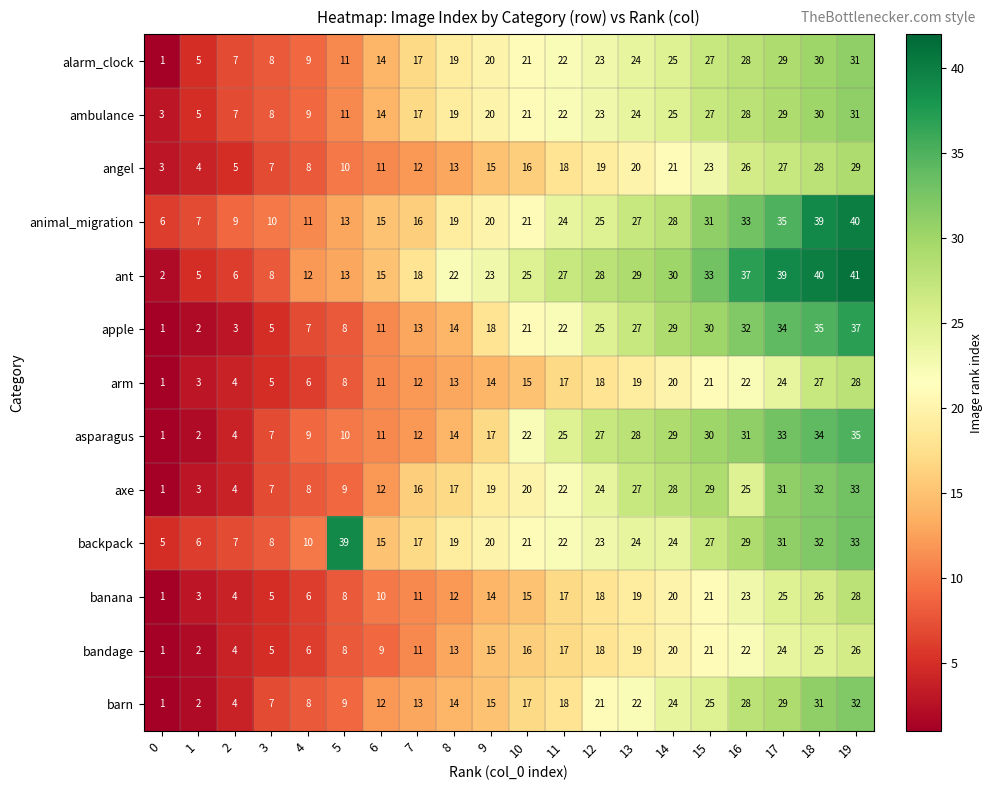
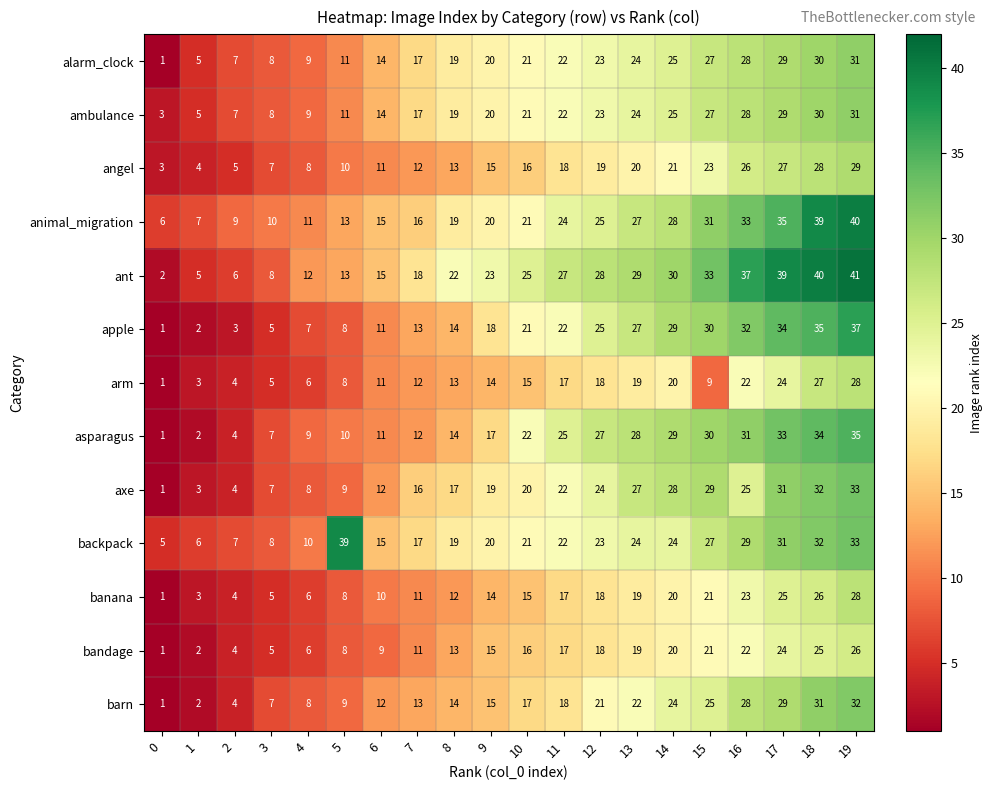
  {
    "arm": {
      "0": 1,
      "1": 3,
      "2": 4,
      "3": 5,
      "4": 6,
      "5": 8,
      "6": 11,
      "7": 12,
      "8": 13,
      "9": 14,
      "10": 15,
      "11": 17,
      "12": 18,
      "13": 19,
      "14": 20,
-     "15": 21,
+     "15": 9,
      "16": 22,
      "17": 24,
      "18": 27,
      "19": 28
    }
  }
